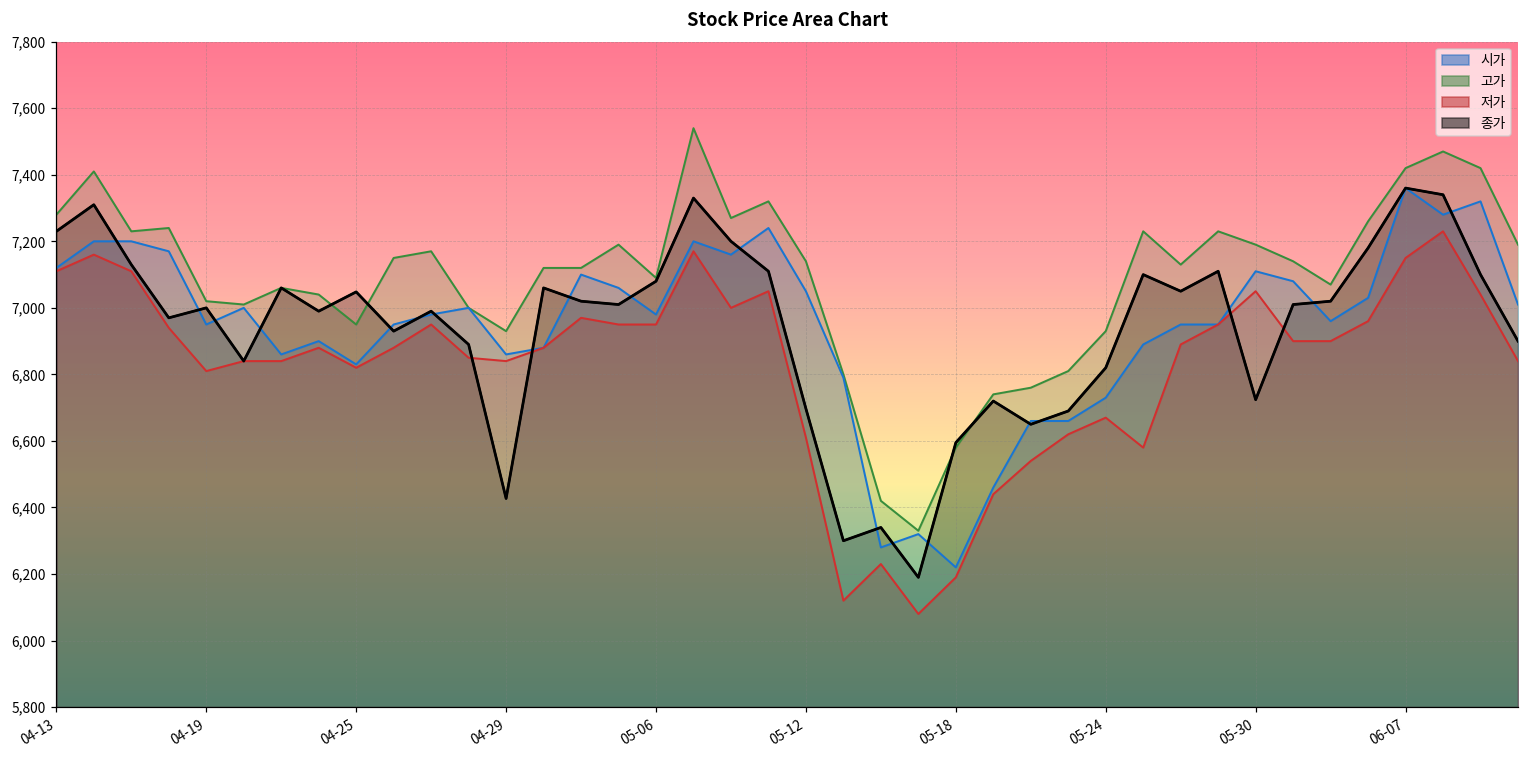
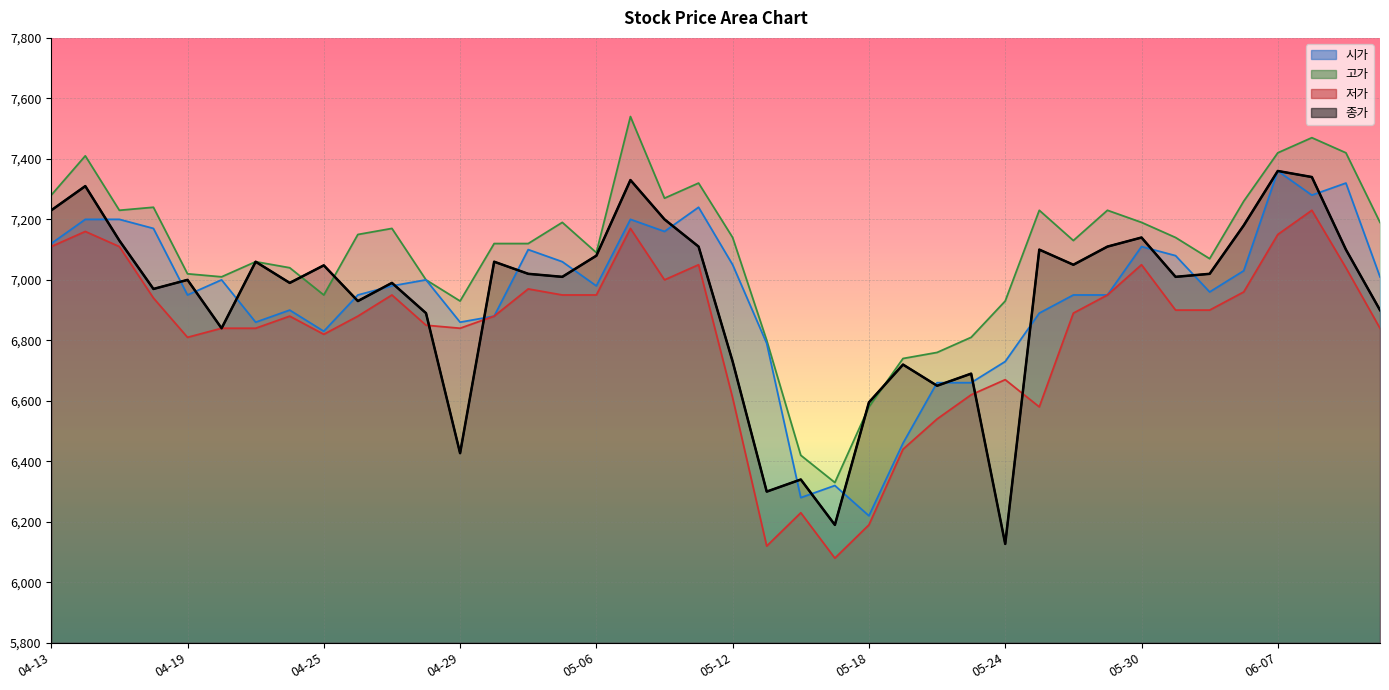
  {
    "종가": {
      "04-13": "7,230",
      "04-19": "7,000",
      "04-25": "7,050",
      "04-29": "6,430",
      "05-06": "7,080",
-     "05-12": "6,700",
+     "05-12": "6,730",
      "05-18": "6,600",
-     "05-24": "6,820",
-     "05-30": "6,720"
+     "05-24": "6,130",
+     "05-30": "7,140"
    }
  }
